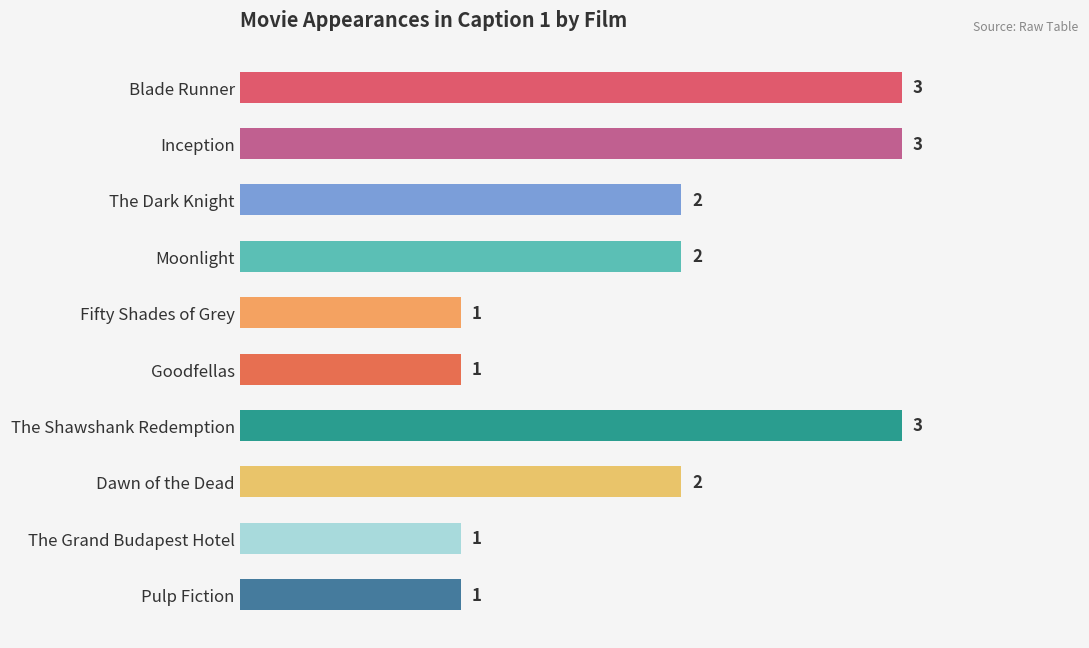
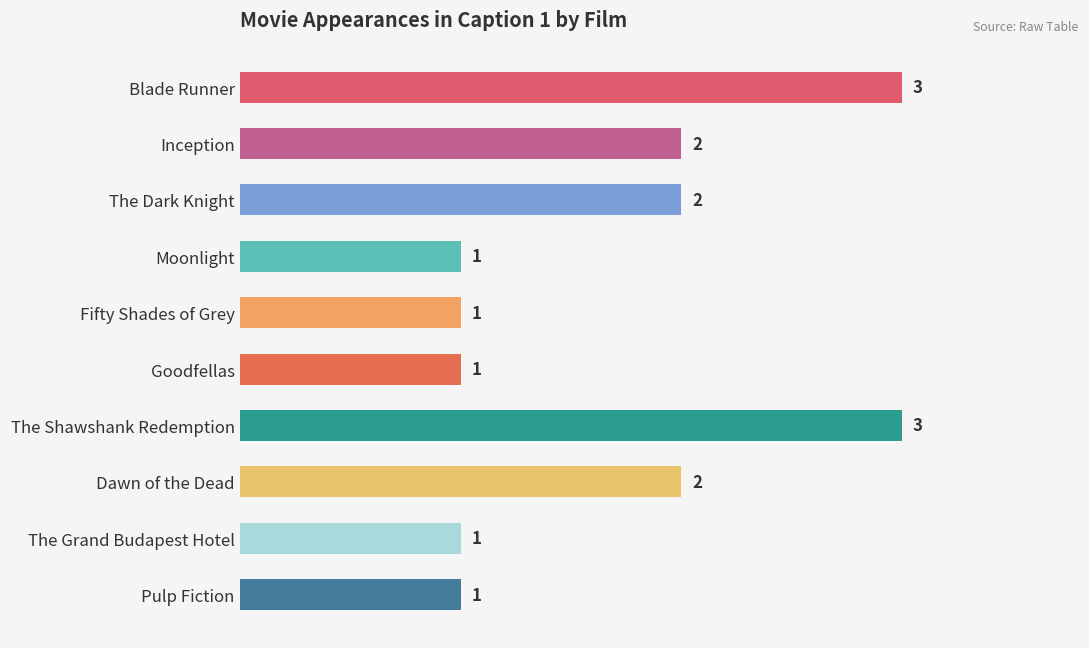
  {
    "Blade Runner": 3,
-   "Inception": 3,
+   "Inception": 2,
    "The Dark Knight": 2,
-   "Moonlight": 2,
+   "Moonlight": 1,
    "Fifty Shades of Grey": 1,
    "Goodfellas": 1,
    "The Shawshank Redemption": 3,
    "Dawn of the Dead": 2,
    "The Grand Budapest Hotel": 1,
    "Pulp Fiction": 1
  }
